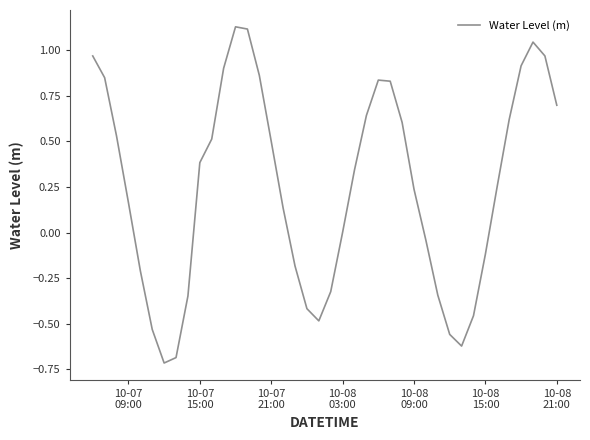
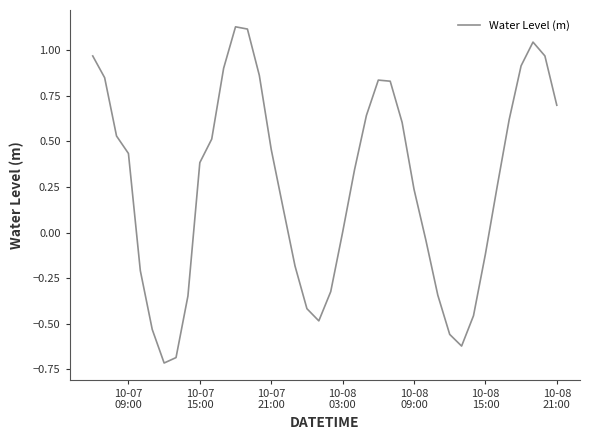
  {
-   "10-07 09:00": 0.16,
+   "10-07 09:00": 0.43,
    "10-07 15:00": 0.38,
-   "10-07 21:00": 0.50,
+   "10-07 21:00": 0.46,
    "10-08 03:00": 0.00,
    "10-08 09:00": 0.24,
    "10-08 15:00": -0.12,
    "10-08 21:00": 0.70
  }
